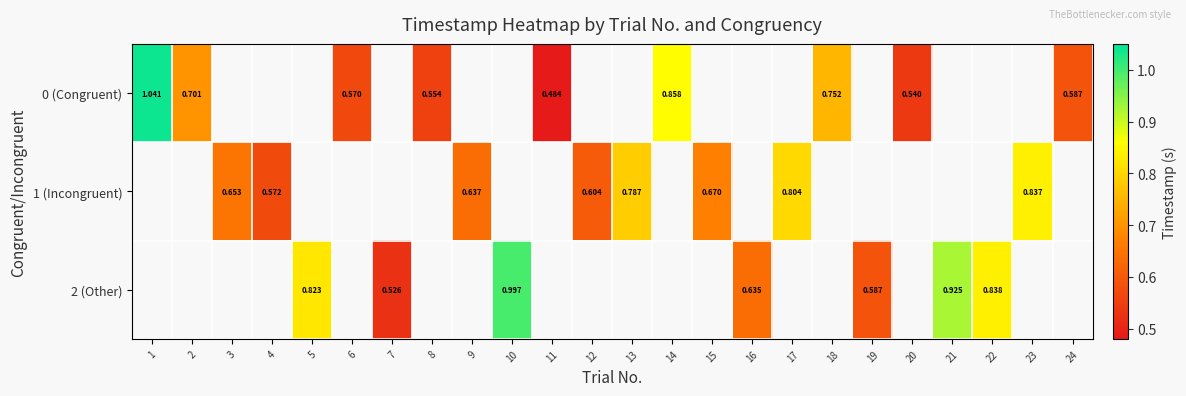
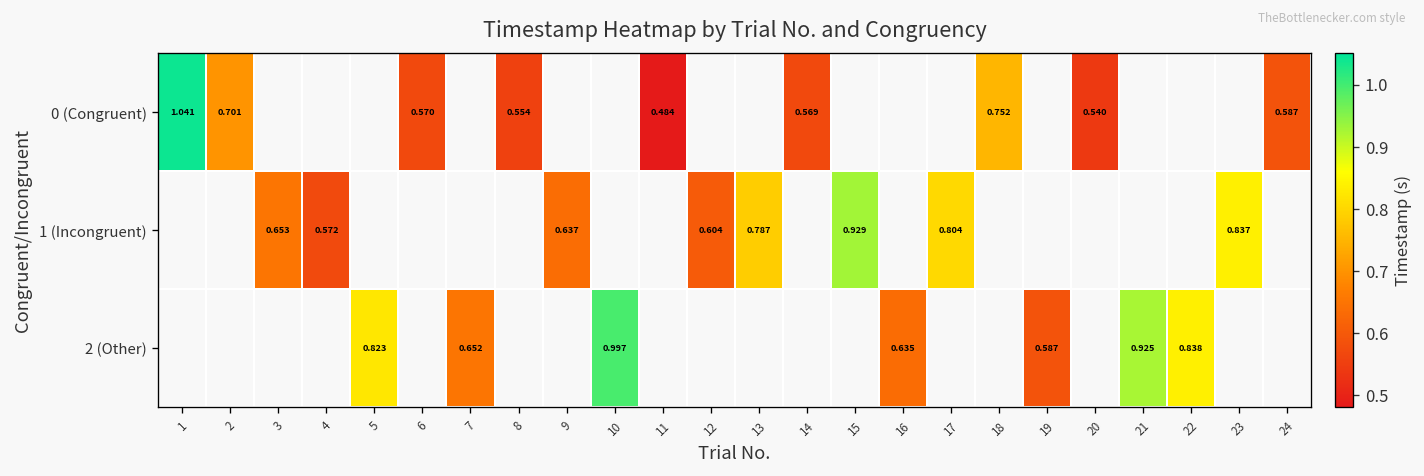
  {
    "0 (Congruent)": {
      "1": 1.041,
      "2": 0.701,
      "6": 0.570,
      "8": 0.554,
      "11": 0.484,
-     "14": 0.858,
+     "14": 0.569,
      "18": 0.752,
      "20": 0.540,
      "24": 0.587
    },
    "1 (Incongruent)": {
      "3": 0.653,
      "4": 0.572,
      "9": 0.637,
      "12": 0.604,
      "13": 0.787,
-     "15": 0.670,
+     "15": 0.929,
      "17": 0.804,
      "23": 0.837
    },
    "2 (Other)": {
      "5": 0.823,
-     "7": 0.526,
+     "7": 0.652,
      "10": 0.997,
      "16": 0.635,
      "19": 0.587,
      "21": 0.925,
      "22": 0.838
    }
  }
